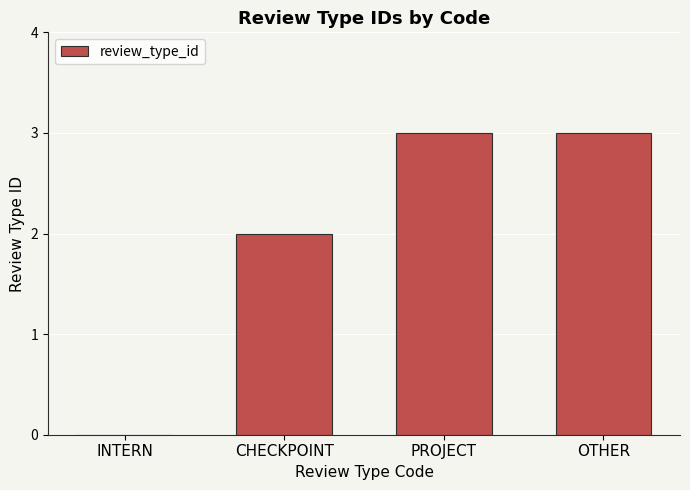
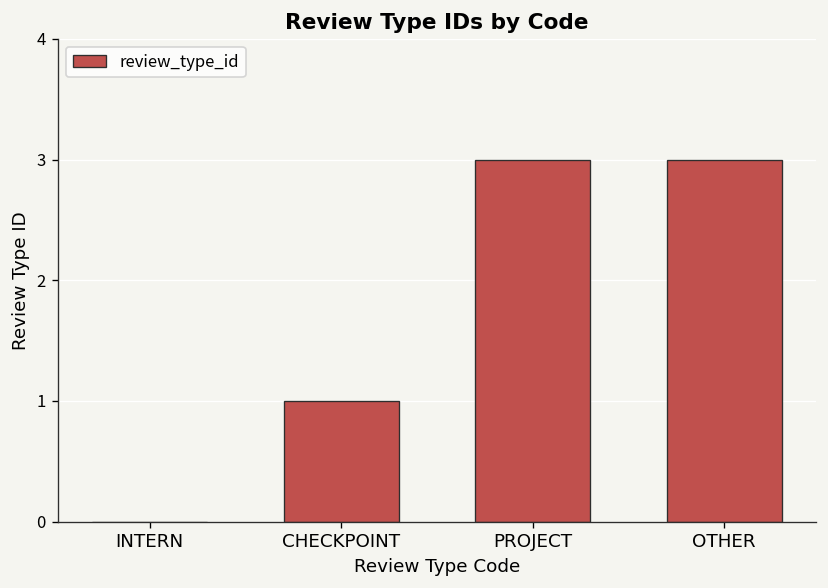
  {
    "INTERN": 0,
-   "CHECKPOINT": 2,
+   "CHECKPOINT": 1,
    "PROJECT": 3,
    "OTHER": 3
  }
